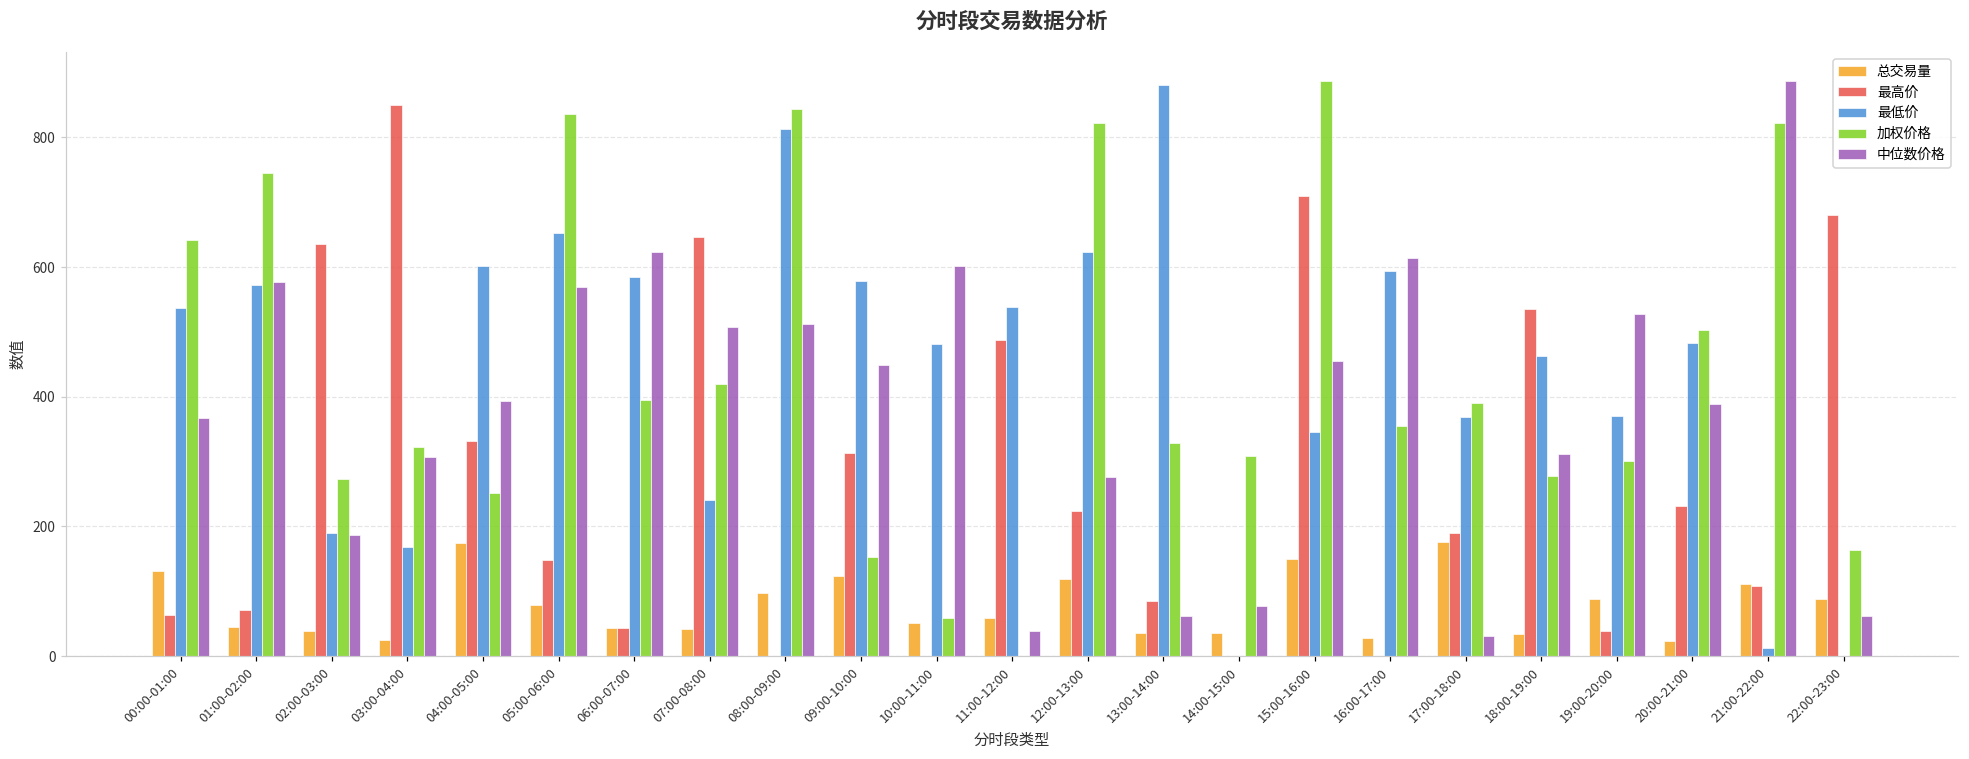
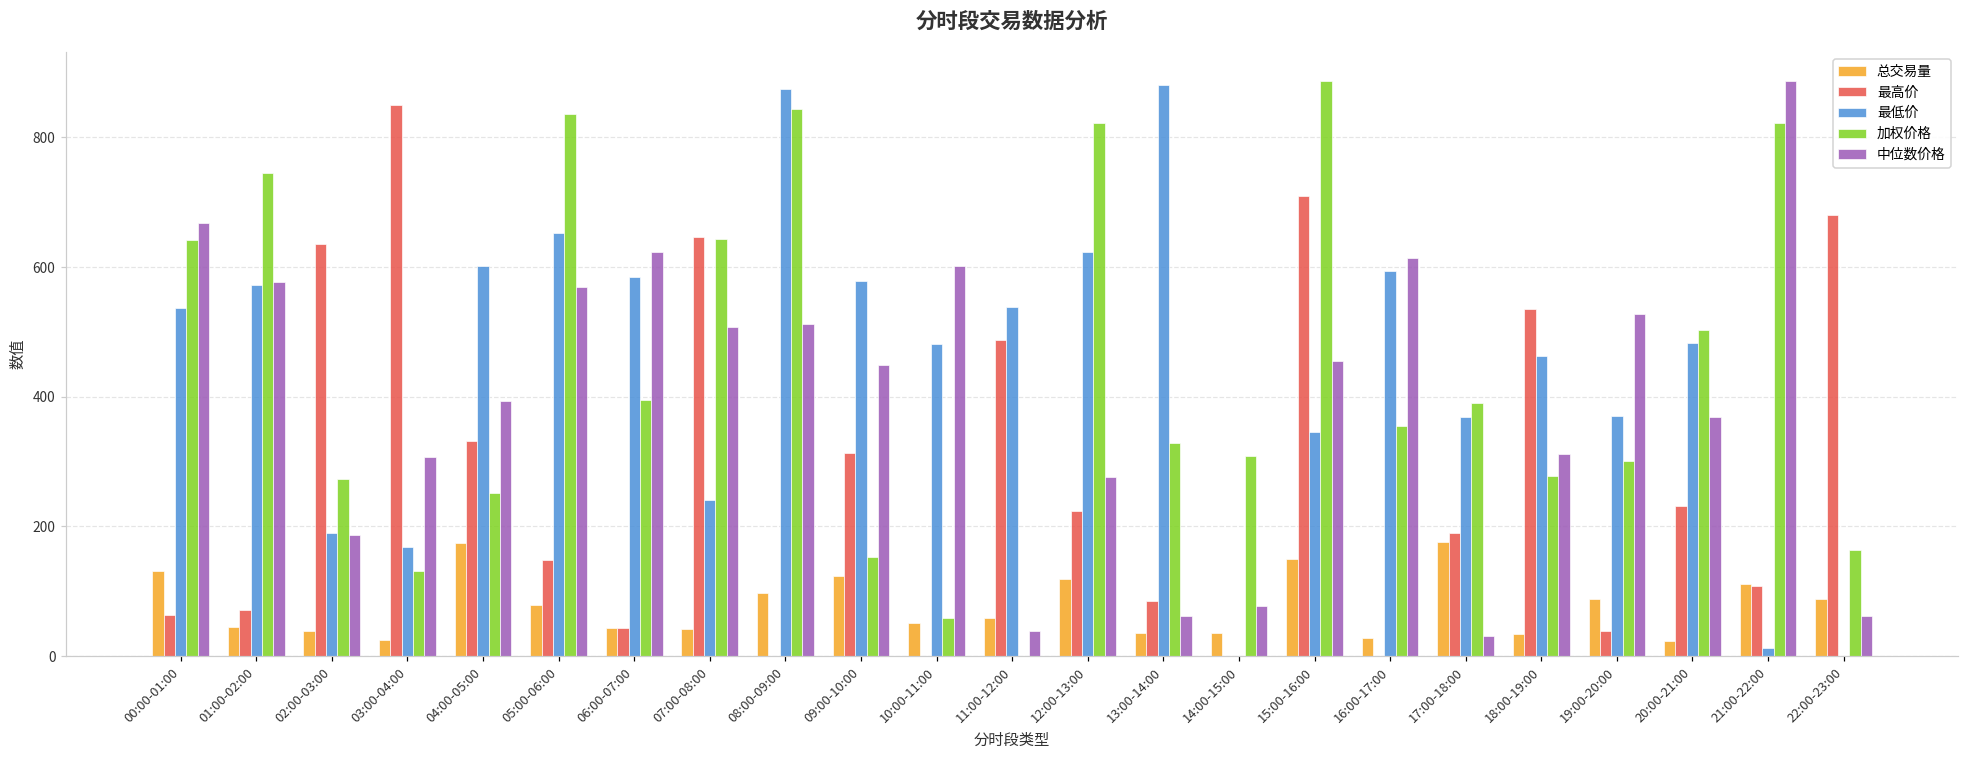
  {
    "总交易量": {
      "00:00-01:00": 130,
      "01:00-02:00": 50,
      "02:00-03:00": 40,
      "03:00-04:00": 30,
      "04:00-05:00": 170,
      "05:00-06:00": 80,
      "06:00-07:00": 40,
      "07:00-08:00": 40,
      "08:00-09:00": 100,
      "09:00-10:00": 120,
      "10:00-11:00": 50,
      "11:00-12:00": 60,
      "12:00-13:00": 120,
      "13:00-14:00": 40,
      "14:00-15:00": 40,
      "15:00-16:00": 150,
      "16:00-17:00": 30,
      "17:00-18:00": 180,
      "18:00-19:00": 30,
      "19:00-20:00": 90,
      "20:00-21:00": 20,
      "21:00-22:00": 110,
      "22:00-23:00": 90
    },
    "最高价": {
      "00:00-01:00": 60,
      "01:00-02:00": 70,
      "02:00-03:00": 640,
      "03:00-04:00": 850,
      "04:00-05:00": 330,
      "05:00-06:00": 150,
      "06:00-07:00": 40,
      "07:00-08:00": 650,
      "08:00-09:00": 0,
      "09:00-10:00": 310,
      "10:00-11:00": 0,
      "11:00-12:00": 490,
      "12:00-13:00": 220,
      "13:00-14:00": 80,
      "14:00-15:00": 0,
      "15:00-16:00": 710,
      "16:00-17:00": 0,
      "17:00-18:00": 190,
      "18:00-19:00": 540,
      "19:00-20:00": 40,
      "20:00-21:00": 230,
      "21:00-22:00": 110,
      "22:00-23:00": 680
    },
    "最低价": {
      "00:00-01:00": 540,
      "01:00-02:00": 570,
      "02:00-03:00": 190,
      "03:00-04:00": 170,
      "04:00-05:00": 600,
      "05:00-06:00": 650,
      "06:00-07:00": 580,
      "07:00-08:00": 240,
-     "08:00-09:00": 810,
+     "08:00-09:00": 870,
      "09:00-10:00": 580,
      "10:00-11:00": 480,
      "11:00-12:00": 540,
      "12:00-13:00": 620,
      "13:00-14:00": 880,
      "14:00-15:00": 0,
      "15:00-16:00": 350,
      "16:00-17:00": 590,
      "17:00-18:00": 370,
      "18:00-19:00": 460,
      "19:00-20:00": 370,
      "20:00-21:00": 480,
      "21:00-22:00": 10,
      "22:00-23:00": 0
    },
    "加权价格": {
      "00:00-01:00": 640,
      "01:00-02:00": 740,
      "02:00-03:00": 270,
-     "03:00-04:00": 320,
+     "03:00-04:00": 130,
      "04:00-05:00": 250,
      "05:00-06:00": 840,
      "06:00-07:00": 400,
-     "07:00-08:00": 420,
+     "07:00-08:00": 640,
      "08:00-09:00": 840,
      "09:00-10:00": 150,
      "10:00-11:00": 60,
      "11:00-12:00": 0,
      "12:00-13:00": 820,
      "13:00-14:00": 330,
      "14:00-15:00": 310,
      "15:00-16:00": 890,
      "16:00-17:00": 360,
      "17:00-18:00": 390,
      "18:00-19:00": 280,
      "19:00-20:00": 300,
      "20:00-21:00": 500,
      "21:00-22:00": 820,
      "22:00-23:00": 160
    },
    "中位数价格": {
-     "00:00-01:00": 370,
+     "00:00-01:00": 670,
      "01:00-02:00": 580,
      "02:00-03:00": 190,
      "03:00-04:00": 310,
      "04:00-05:00": 390,
      "05:00-06:00": 570,
      "06:00-07:00": 620,
      "07:00-08:00": 510,
      "08:00-09:00": 510,
      "09:00-10:00": 450,
      "10:00-11:00": 600,
      "11:00-12:00": 40,
      "12:00-13:00": 280,
      "13:00-14:00": 60,
      "14:00-15:00": 80,
      "15:00-16:00": 450,
      "16:00-17:00": 610,
      "17:00-18:00": 30,
      "18:00-19:00": 310,
      "19:00-20:00": 530,
-     "20:00-21:00": 390,
+     "20:00-21:00": 370,
      "21:00-22:00": 890,
      "22:00-23:00": 60
    }
  }
